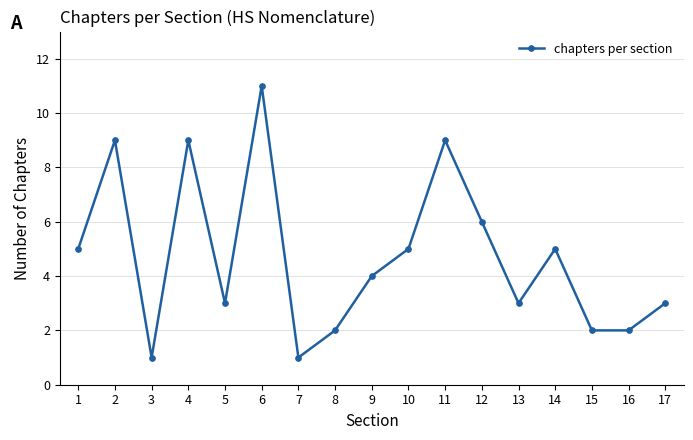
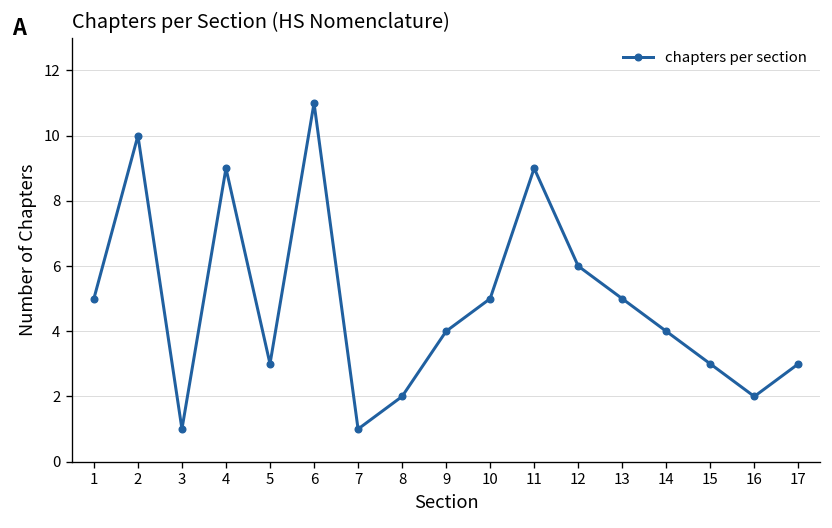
  {
    "1": 5,
-   "2": 9,
+   "2": 10,
    "3": 1,
    "4": 9,
    "5": 3,
    "6": 11,
    "7": 1,
    "8": 2,
    "9": 4,
    "10": 5,
    "11": 9,
    "12": 6,
-   "13": 3,
-   "14": 5,
-   "15": 2,
+   "13": 5,
+   "14": 4,
+   "15": 3,
    "16": 2,
    "17": 3
  }
